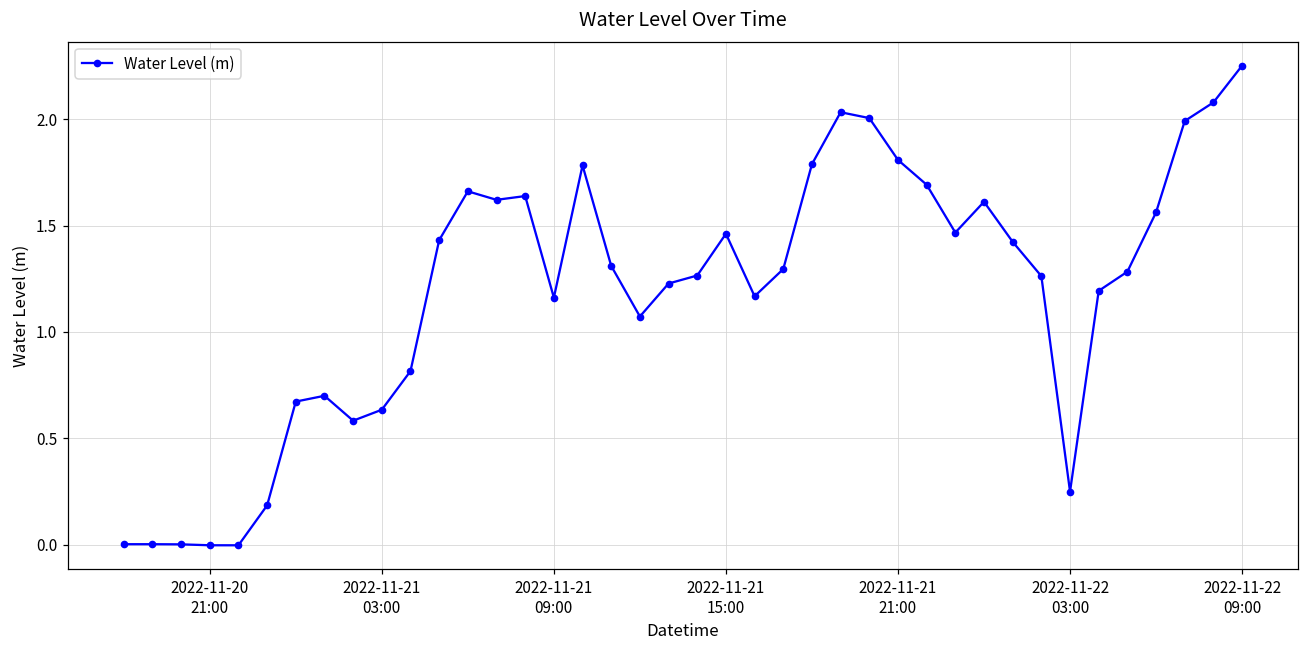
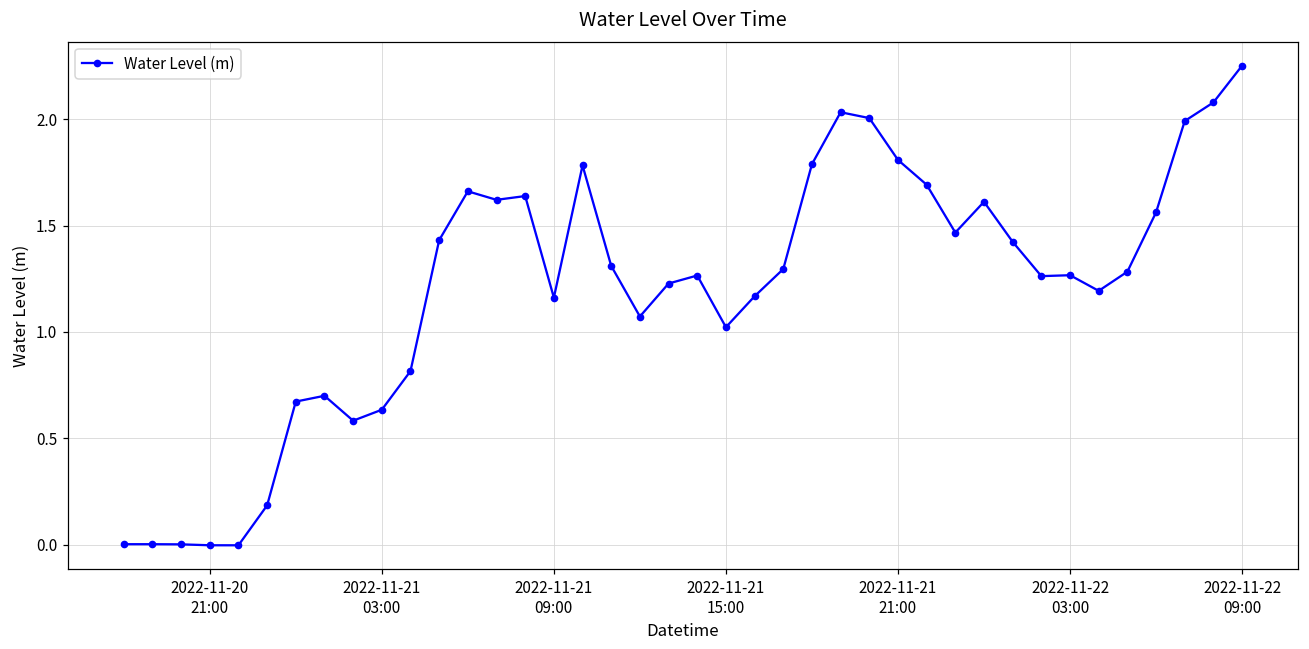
  {
    "2022-11-20 21:00": 0.00,
    "2022-11-21 03:00": 0.63,
    "2022-11-21 09:00": 1.16,
-   "2022-11-21 15:00": 1.46,
+   "2022-11-21 15:00": 1.02,
    "2022-11-21 21:00": 1.81,
-   "2022-11-22 03:00": 0.25,
+   "2022-11-22 03:00": 1.27,
    "2022-11-22 09:00": 2.25
  }
